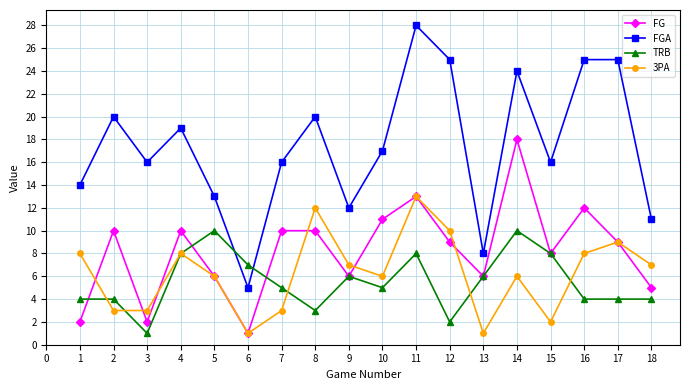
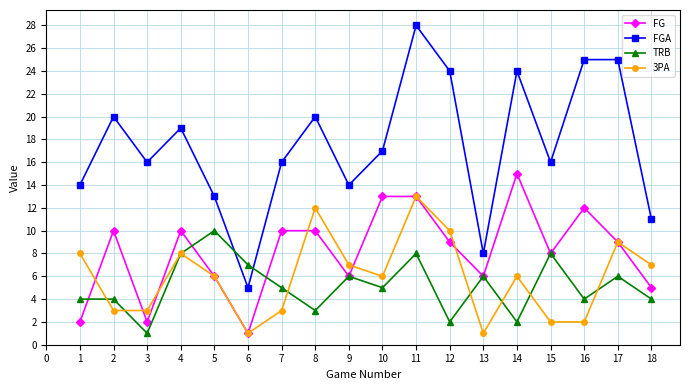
  {
    "FG": {
      "1": 2,
      "2": 10,
      "3": 2,
      "4": 10,
      "7": 10,
      "8": 10,
-     "10": 11,
+     "10": 13,
      "12": 9,
-     "14": 18,
+     "14": 15,
      "16": 12,
      "18": 5
    },
    "FGA": {
      "1": 14,
      "2": 20,
      "3": 16,
      "4": 19,
      "5": 13,
      "6": 5,
      "7": 16,
      "8": 20,
-     "9": 12,
+     "9": 14,
      "10": 17,
      "11": 28,
-     "12": 25,
+     "12": 24,
      "13": 8,
      "14": 24,
      "15": 16,
      "16": 25,
      "17": 25,
      "18": 11
    },
    "TRB": {
      "1": 4,
      "2": 4,
      "3": 1,
      "5": 10,
      "6": 7,
      "7": 5,
      "8": 3,
      "10": 5,
      "11": 8,
      "12": 2,
-     "14": 10,
+     "14": 2,
      "16": 4,
-     "17": 4,
+     "17": 6,
      "18": 4
    },
    "3PA": {
      "1": 8,
      "2": 3,
      "3": 3,
      "7": 3,
      "8": 12,
      "9": 7,
      "10": 6,
      "12": 10,
      "13": 1,
      "14": 6,
      "15": 2,
-     "16": 8,
+     "16": 2,
      "18": 7
    }
  }
